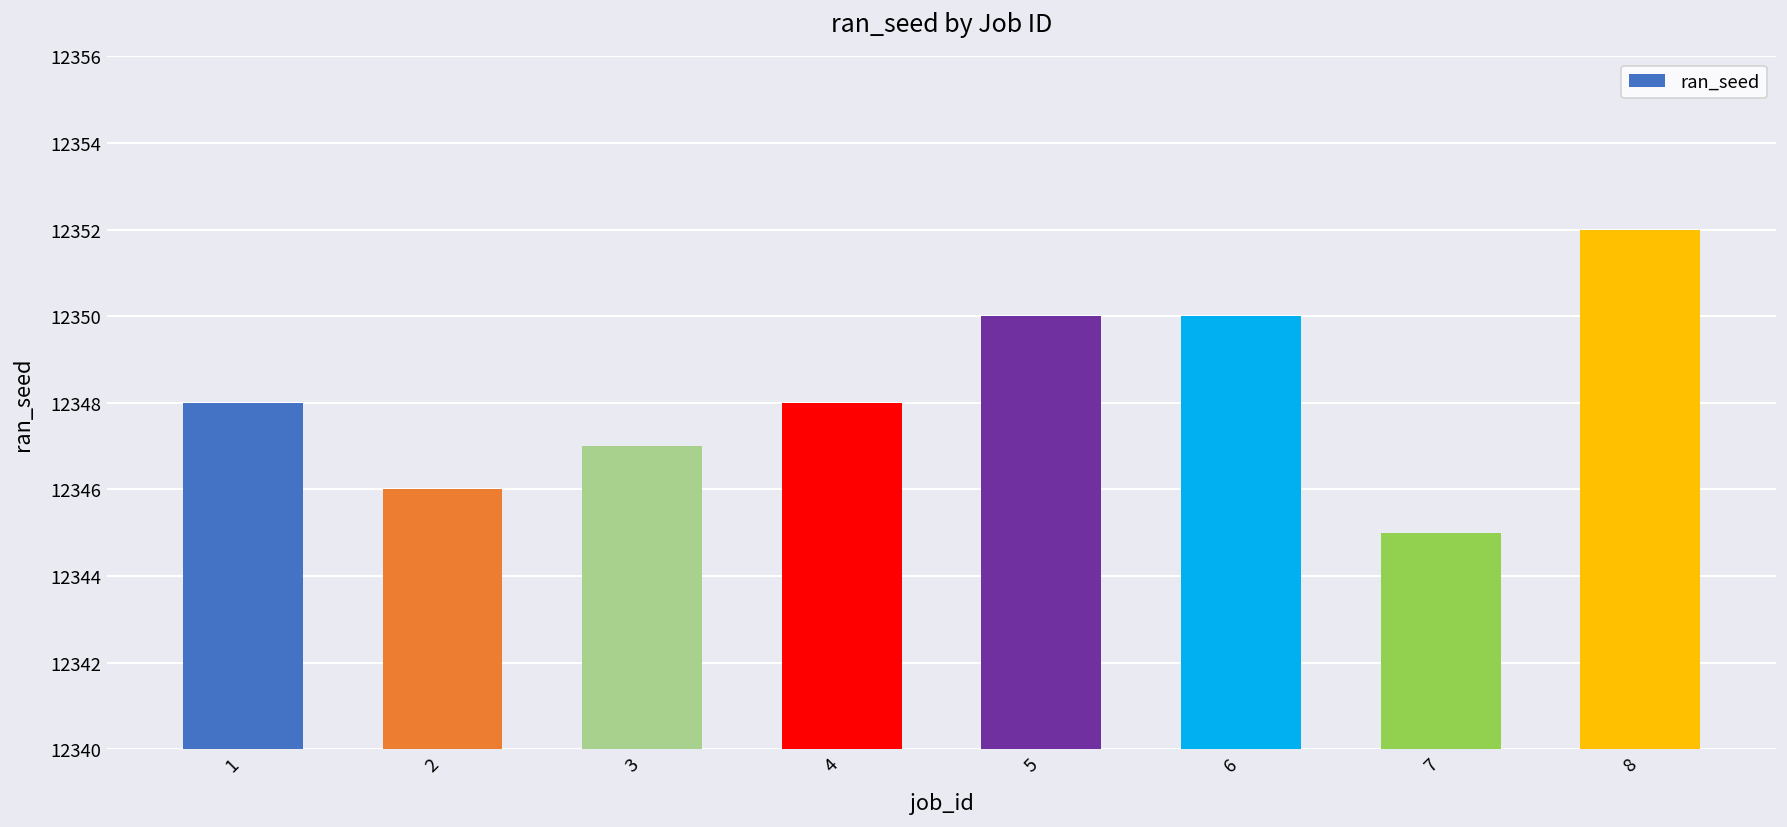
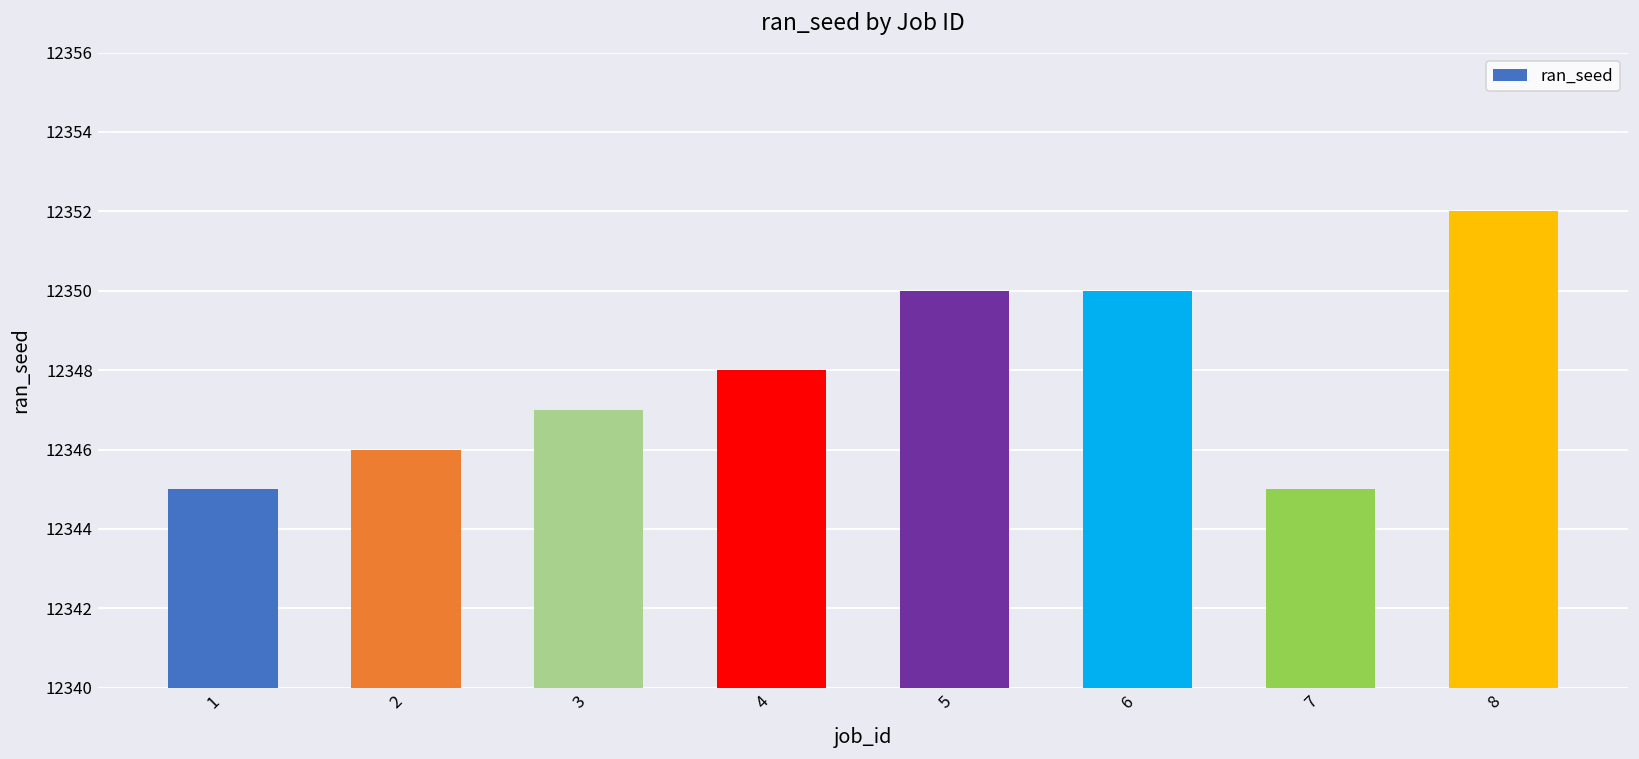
  {
-   "1": 12348,
+   "1": 12345,
    "2": 12346,
    "3": 12347,
    "4": 12348,
    "5": 12350,
    "6": 12350,
    "7": 12345,
    "8": 12352
  }
